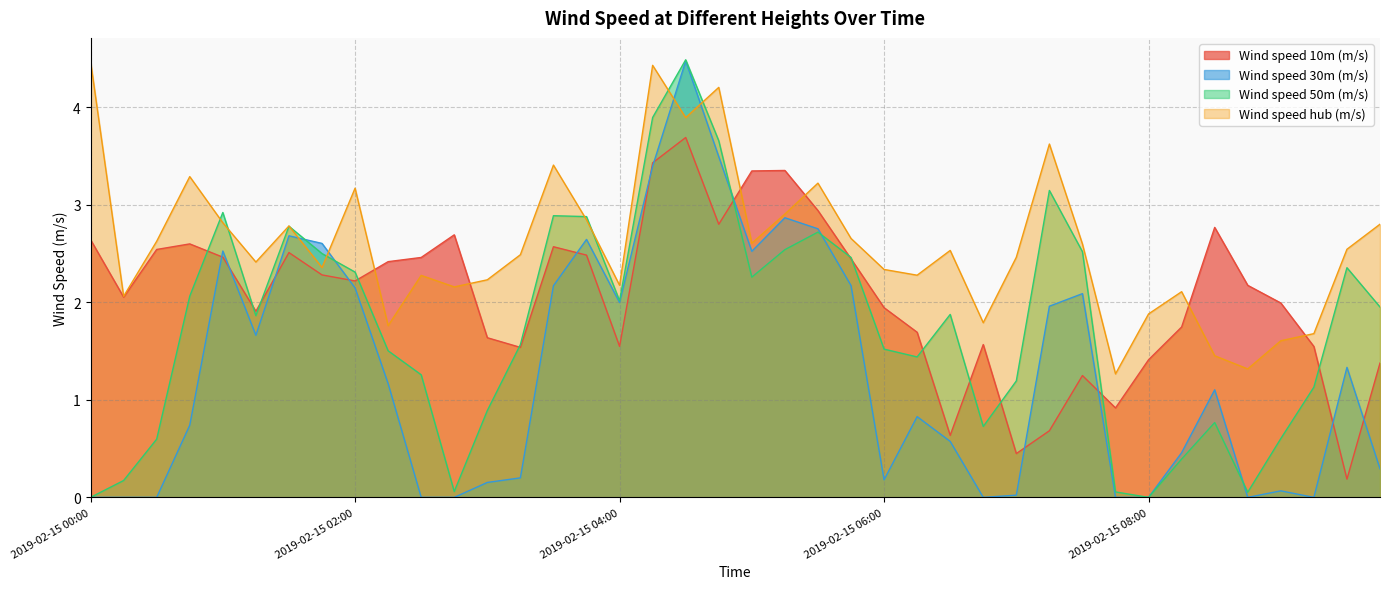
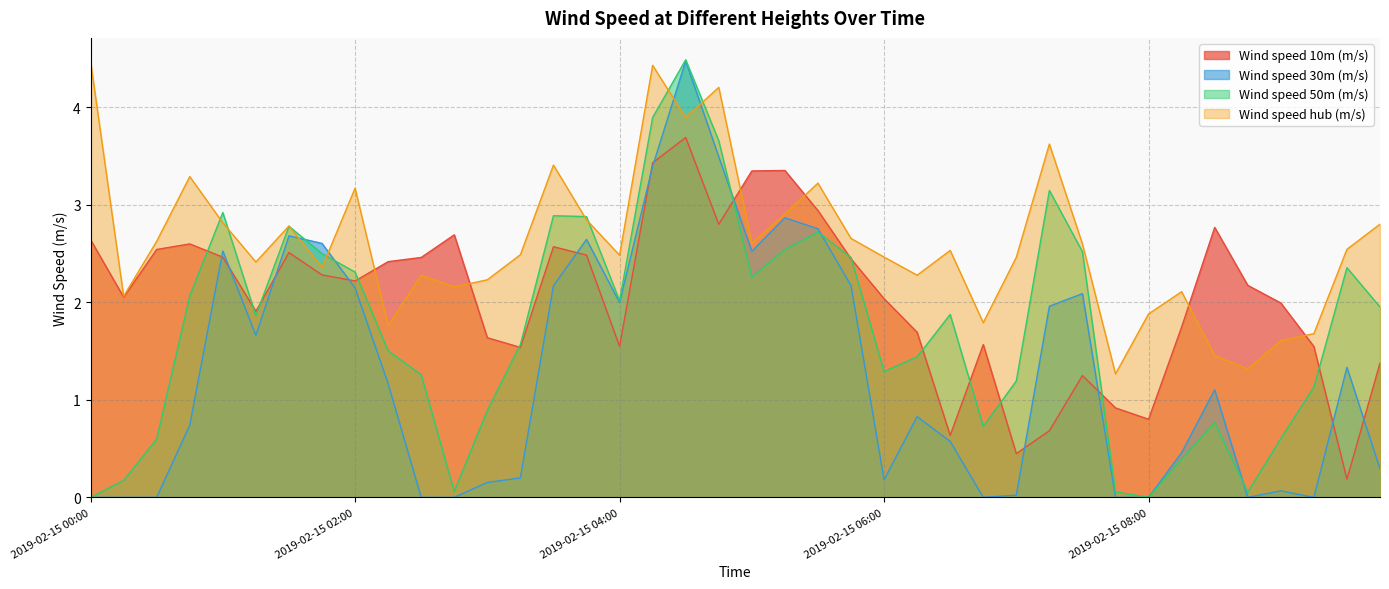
  {
    "Wind speed 10m (m/s)": {
      "2019-02-15 00:00": 2.6,
      "2019-02-15 02:00": 2.2,
      "2019-02-15 04:00": 1.5,
-     "2019-02-15 06:00": 1.9,
-     "2019-02-15 08:00": 1.4
+     "2019-02-15 06:00": 2.0,
+     "2019-02-15 08:00": 0.8
    },
    "Wind speed 30m (m/s)": {
      "2019-02-15 02:00": 2.1,
      "2019-02-15 06:00": 0.2
    },
    "Wind speed 50m (m/s)": {
      "2019-02-15 02:00": 2.3,
-     "2019-02-15 06:00": 1.5
+     "2019-02-15 06:00": 1.3
    },
    "Wind speed hub (m/s)": {
      "2019-02-15 00:00": 4.5,
      "2019-02-15 02:00": 3.2,
-     "2019-02-15 04:00": 2.2,
-     "2019-02-15 06:00": 2.3,
+     "2019-02-15 04:00": 2.5,
+     "2019-02-15 06:00": 2.5,
      "2019-02-15 08:00": 1.9
    }
  }
